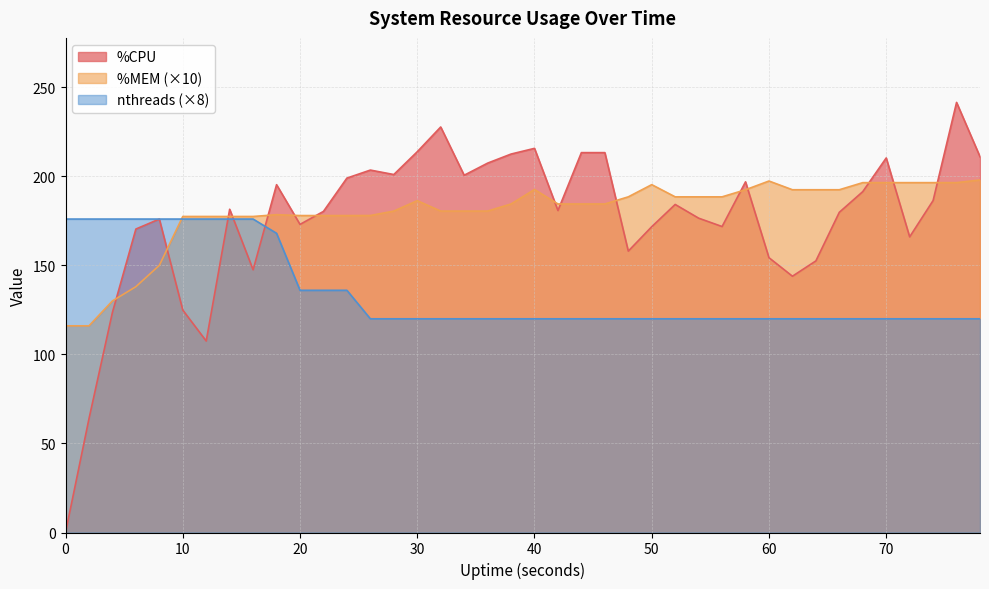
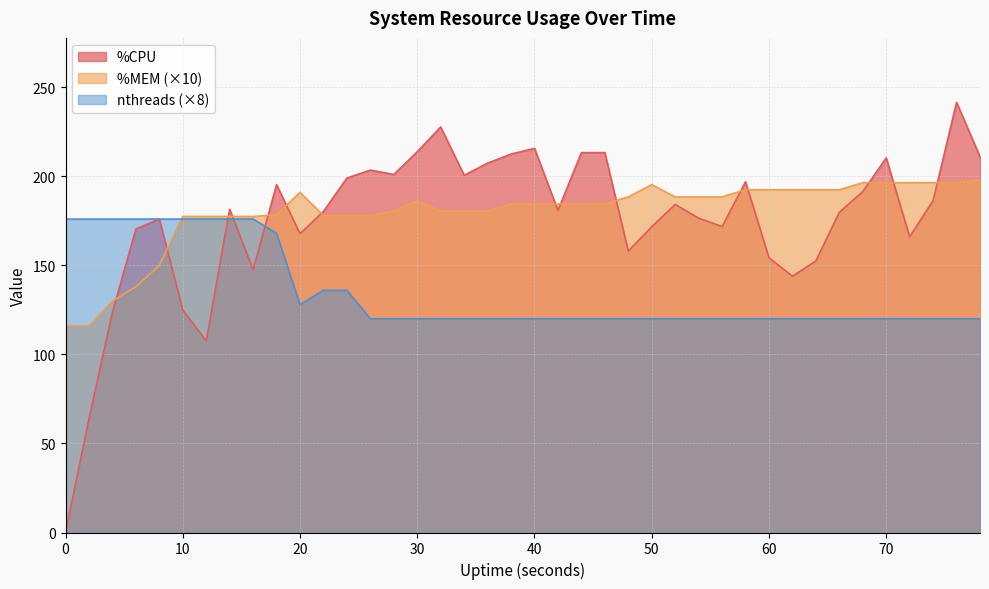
  {
    "%CPU": {
      "0": 0,
      "10": 125,
-     "20": 173,
+     "20": 168,
      "30": 214,
      "40": 216,
      "50": 172,
      "60": 154,
      "70": 210
    },
    "%MEM (×10)": {
      "0": 116,
      "10": 177,
-     "20": 178,
+     "20": 191,
      "30": 186,
-     "40": 193,
+     "40": 184,
      "50": 195,
-     "60": 197,
+     "60": 192,
      "70": 196
    },
    "nthreads (×8)": {
      "0": 176,
      "10": 176,
-     "20": 136,
+     "20": 128,
      "30": 120,
      "40": 120,
      "50": 120,
      "60": 120,
      "70": 120
    }
  }
